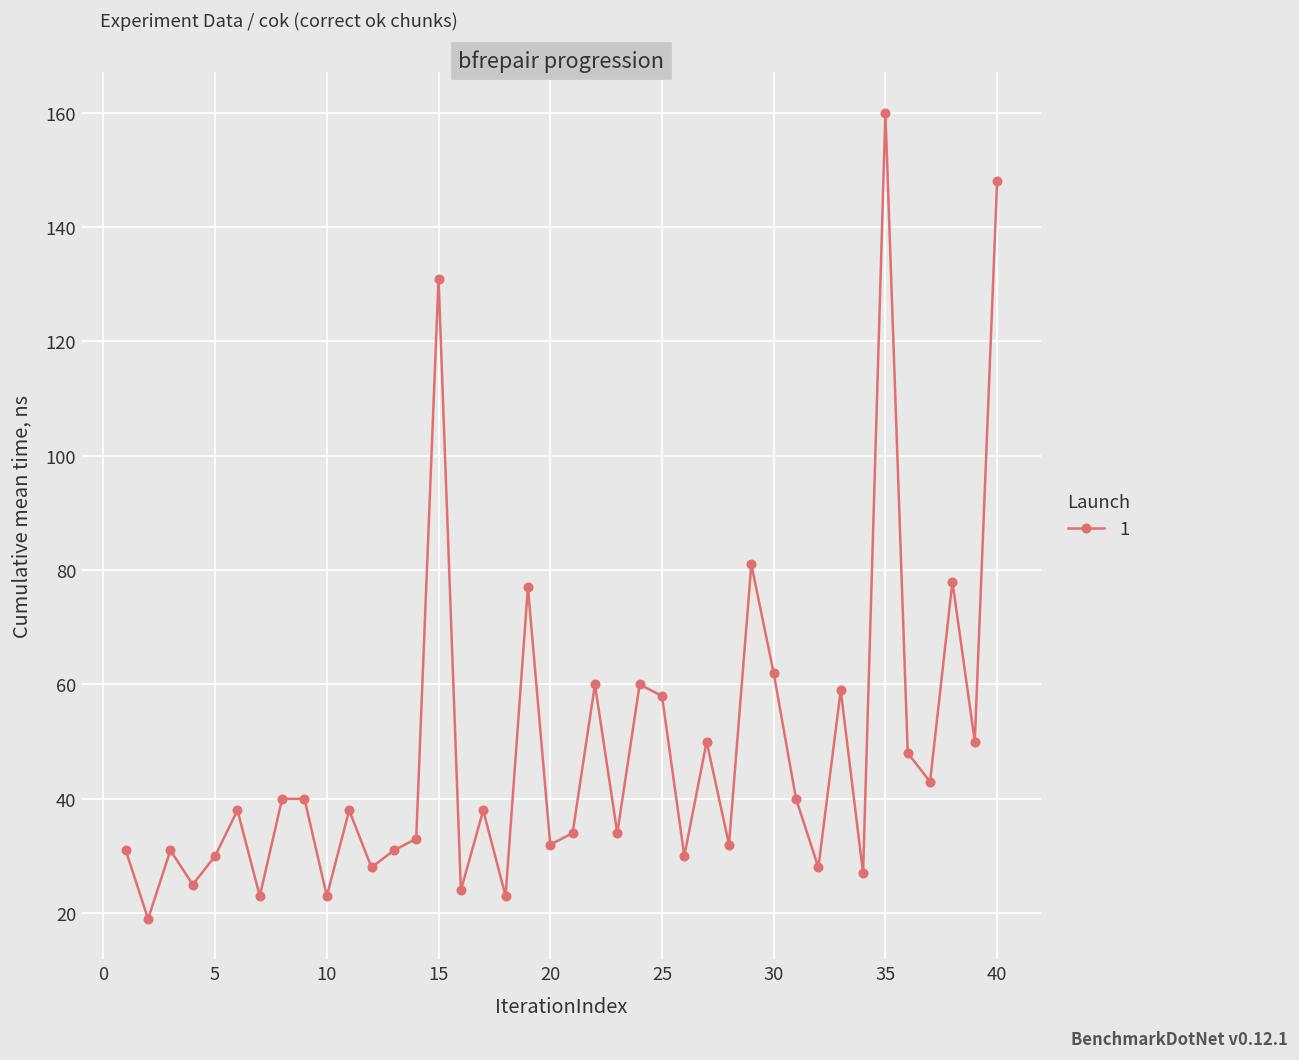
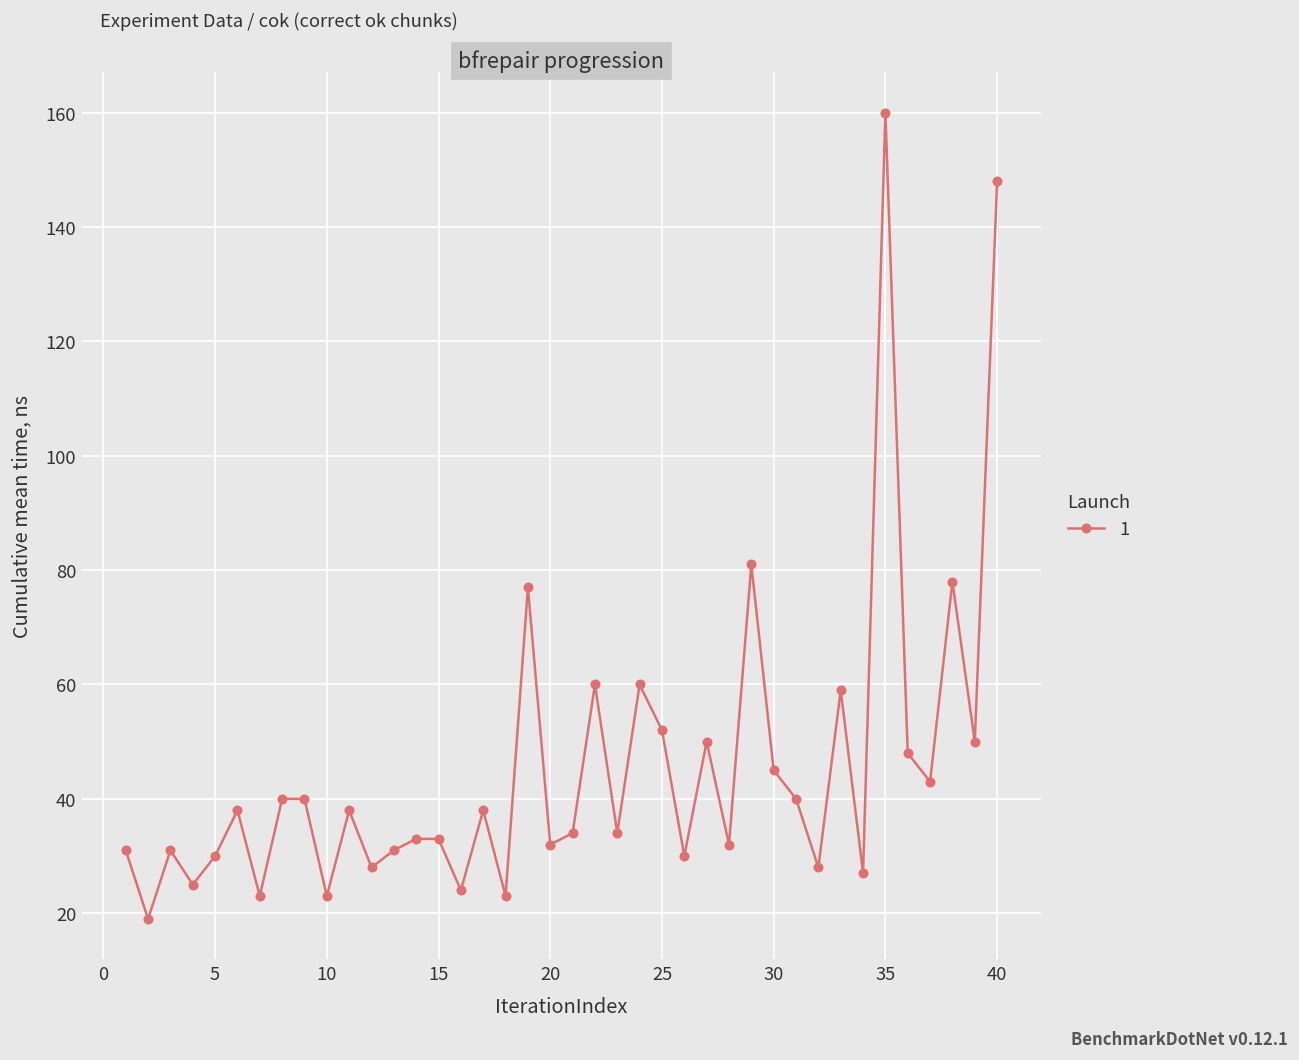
  {
    "5": 30,
    "10": 23,
-   "15": 131,
+   "15": 33,
    "20": 32,
-   "25": 58,
-   "30": 62,
+   "25": 52,
+   "30": 45,
    "35": 160,
    "40": 148
  }
